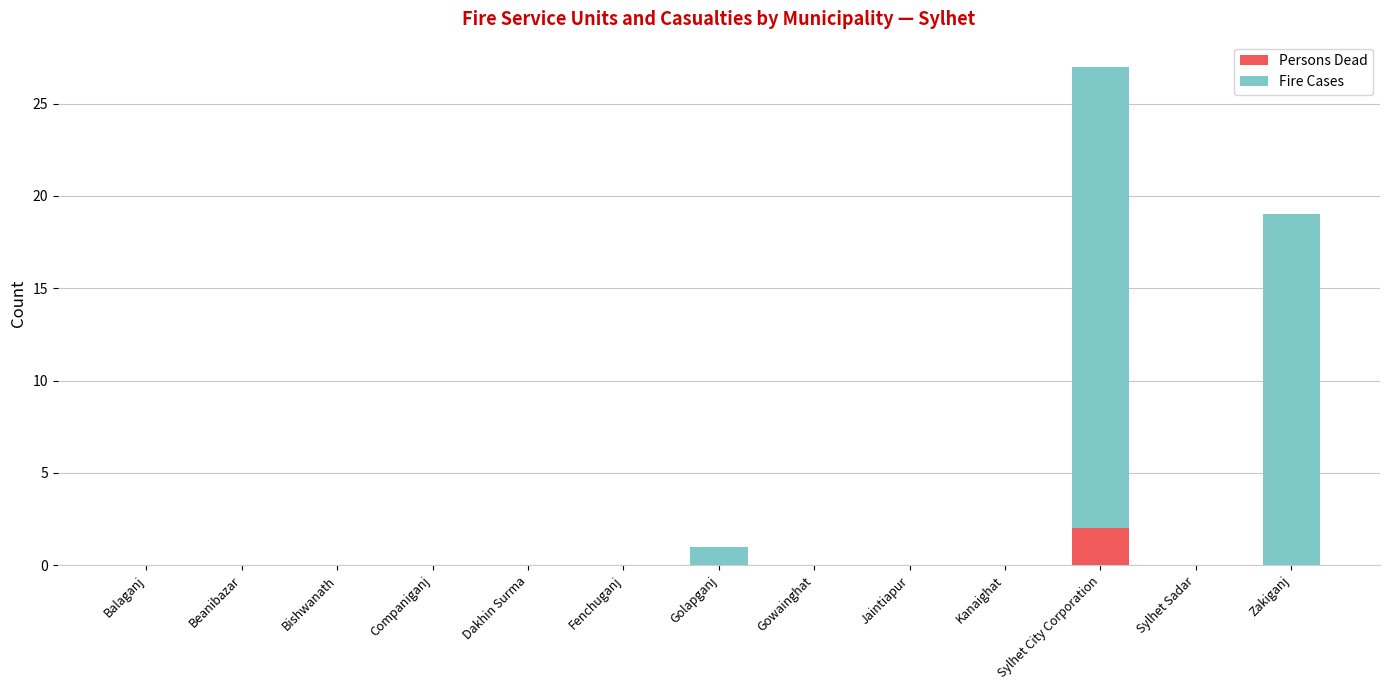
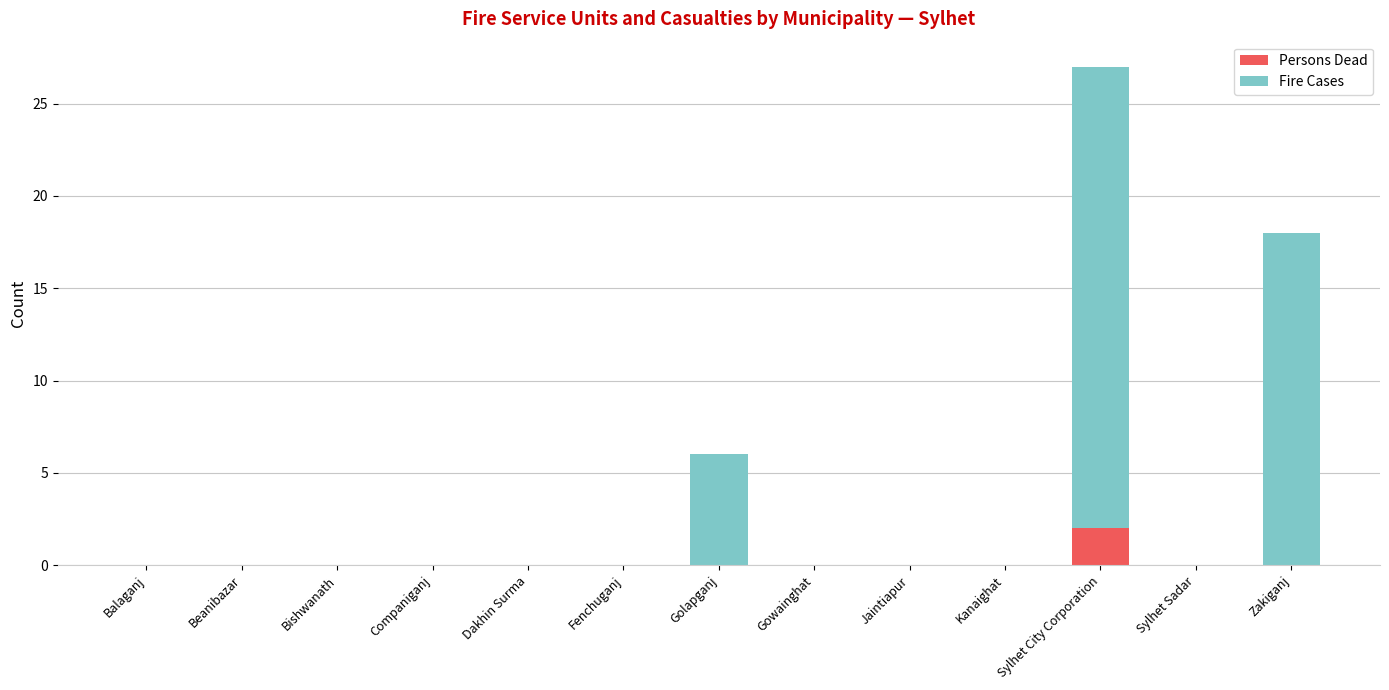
  {
    "Persons Dead": {
      "Balaganj": 0,
      "Beanibazar": 0,
      "Bishwanath": 0,
      "Companiganj": 0,
      "Dakhin Surma": 0,
      "Fenchuganj": 0,
      "Golapganj": 0,
      "Gowainghat": 0,
      "Jaintiapur": 0,
      "Kanaighat": 0,
      "Sylhet City Corporation": 2,
      "Sylhet Sadar": 0,
      "Zakiganj": 0
    },
    "Fire Cases": {
      "Balaganj": 0,
      "Beanibazar": 0,
      "Bishwanath": 0,
      "Companiganj": 0,
      "Dakhin Surma": 0,
      "Fenchuganj": 0,
-     "Golapganj": 1,
+     "Golapganj": 6,
      "Gowainghat": 0,
      "Jaintiapur": 0,
      "Kanaighat": 0,
      "Sylhet City Corporation": 25,
      "Sylhet Sadar": 0,
-     "Zakiganj": 19
+     "Zakiganj": 18
    }
  }
